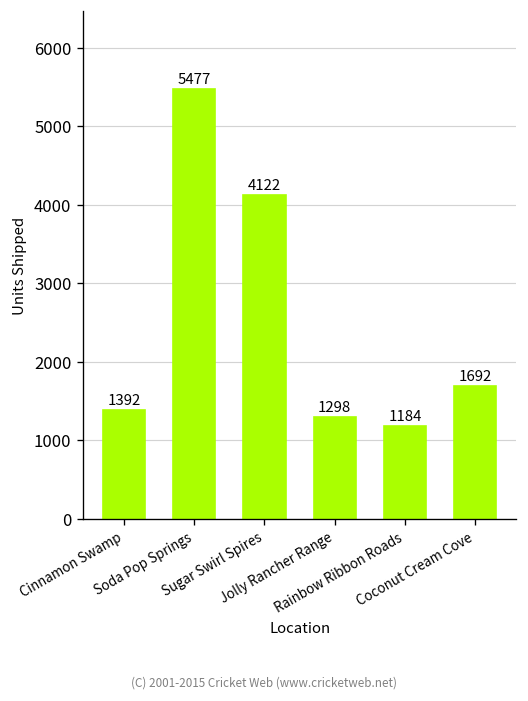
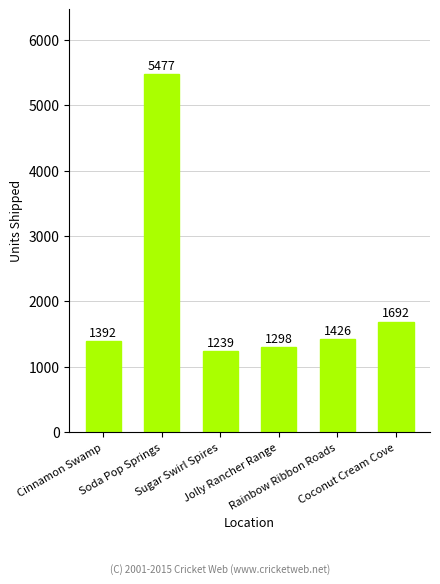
  {
    "Cinnamon Swamp": 1392,
    "Soda Pop Springs": 5477,
-   "Sugar Swirl Spires": 4122,
+   "Sugar Swirl Spires": 1239,
    "Jolly Rancher Range": 1298,
-   "Rainbow Ribbon Roads": 1184,
+   "Rainbow Ribbon Roads": 1426,
    "Coconut Cream Cove": 1692
  }
